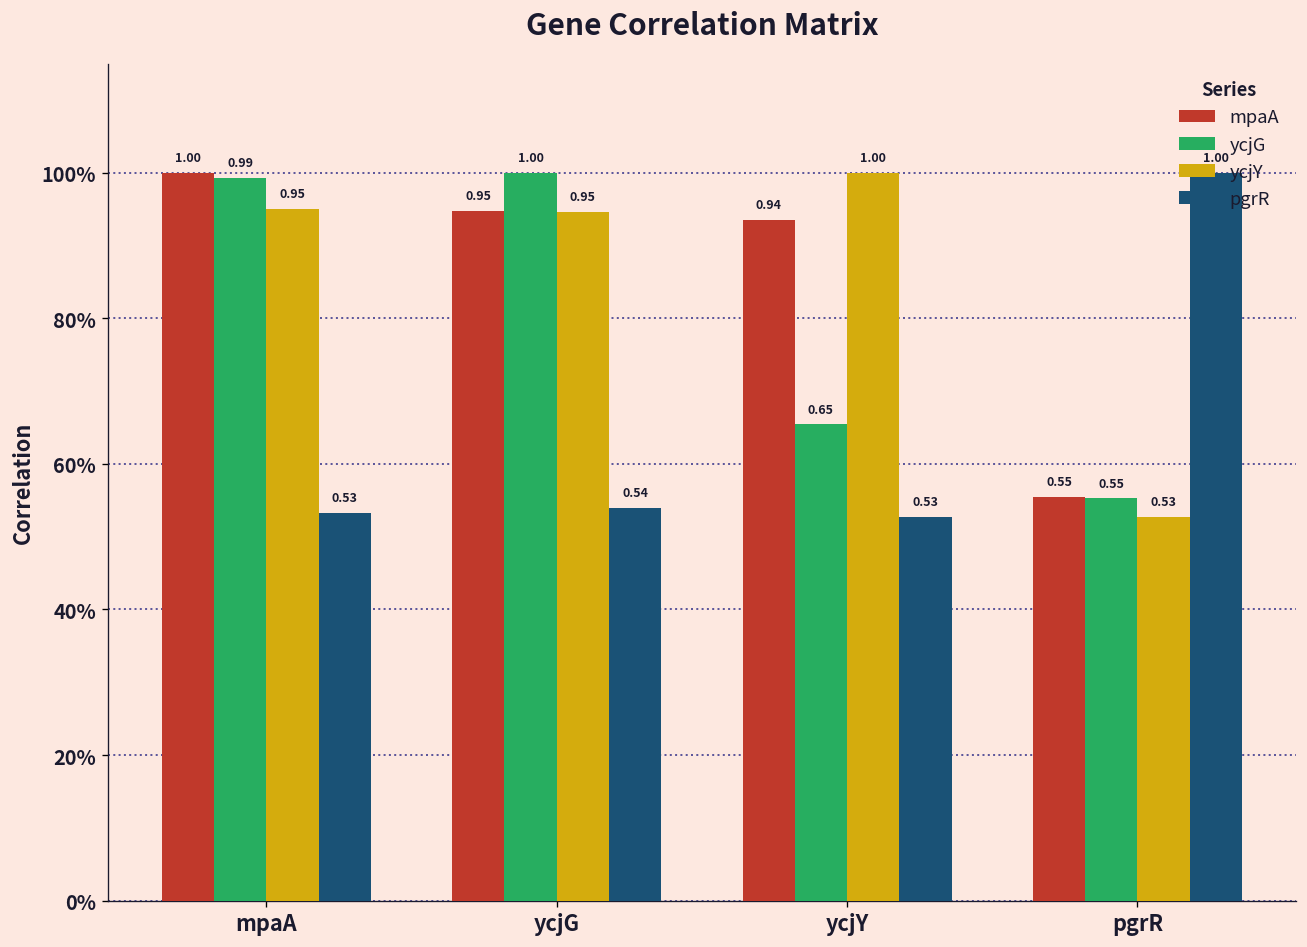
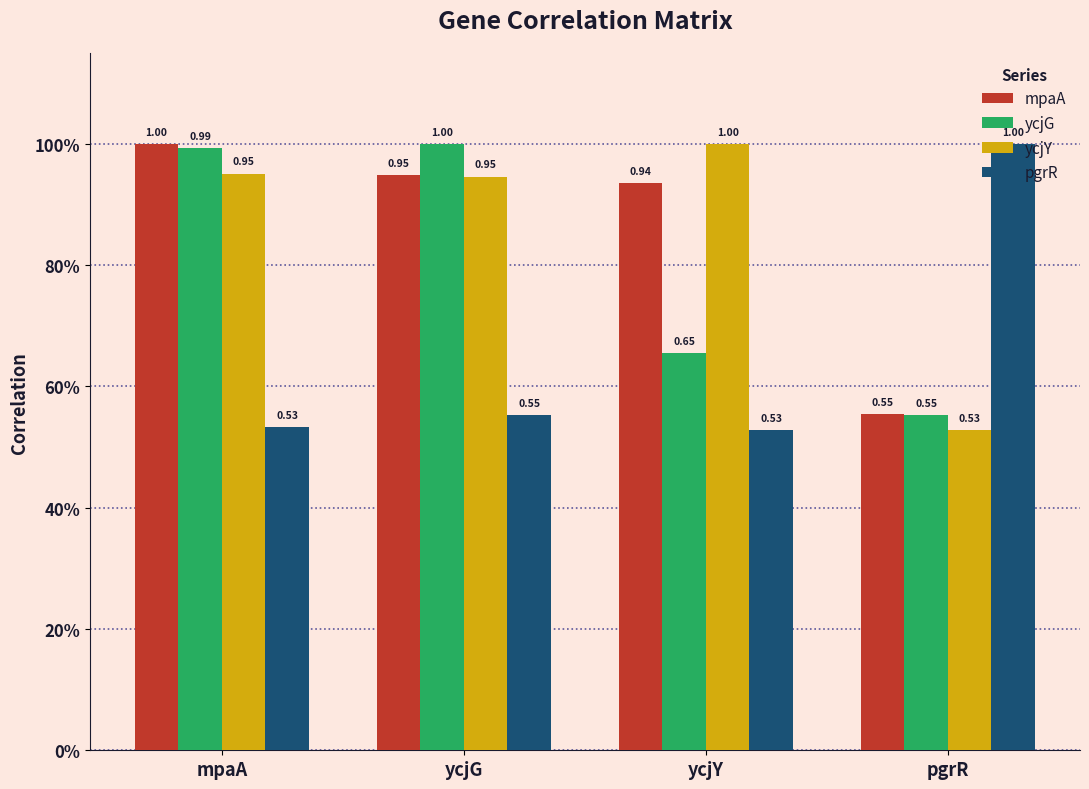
  {
    "mpaA": {
      "mpaA": 1.00,
      "ycjG": 0.95,
      "ycjY": 0.94,
      "pgrR": 0.55
    },
    "ycjG": {
      "mpaA": 0.99,
      "ycjG": 1.00,
      "ycjY": 0.65,
      "pgrR": 0.55
    },
    "ycjY": {
      "mpaA": 0.95,
      "ycjG": 0.95,
      "ycjY": 1.00,
      "pgrR": 0.53
    },
    "pgrR": {
      "mpaA": 0.53,
-     "ycjG": 0.54,
+     "ycjG": 0.55,
      "ycjY": 0.53
    }
  }
